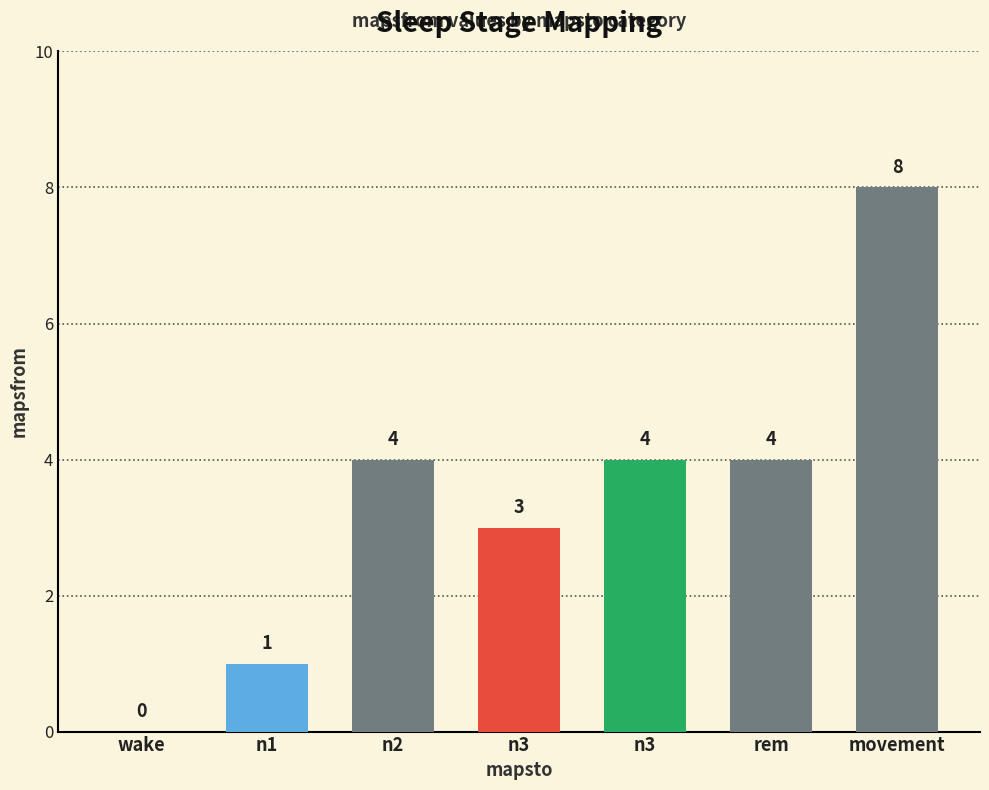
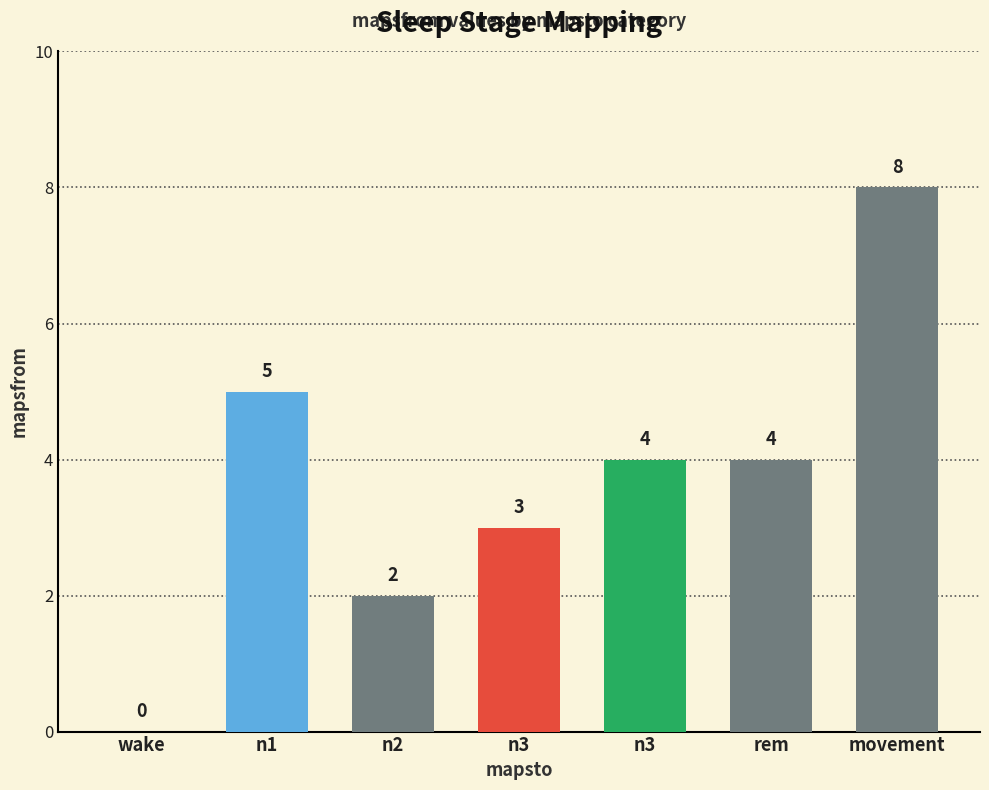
  {
    "wake": 0,
-   "n1": 1,
-   "n2": 4,
+   "n1": 5,
+   "n2": 2,
    "rem": 4,
    "movement": 8
  }
